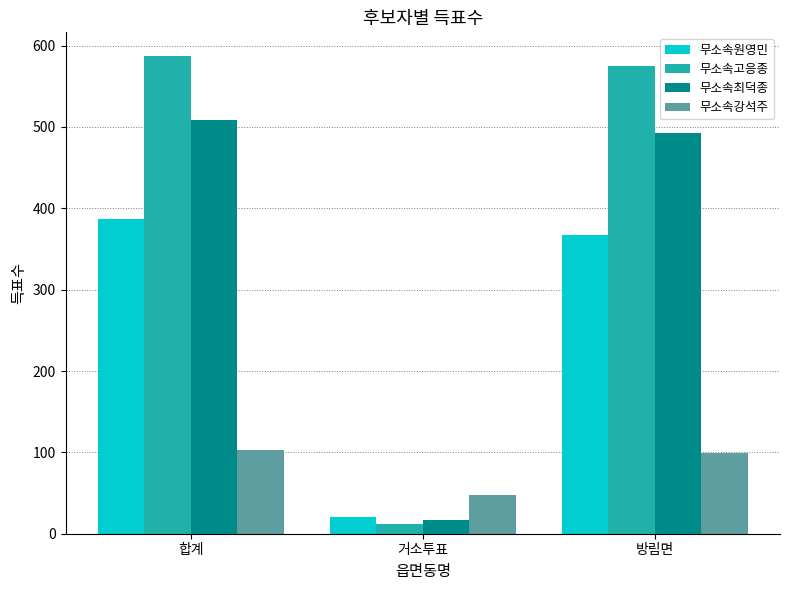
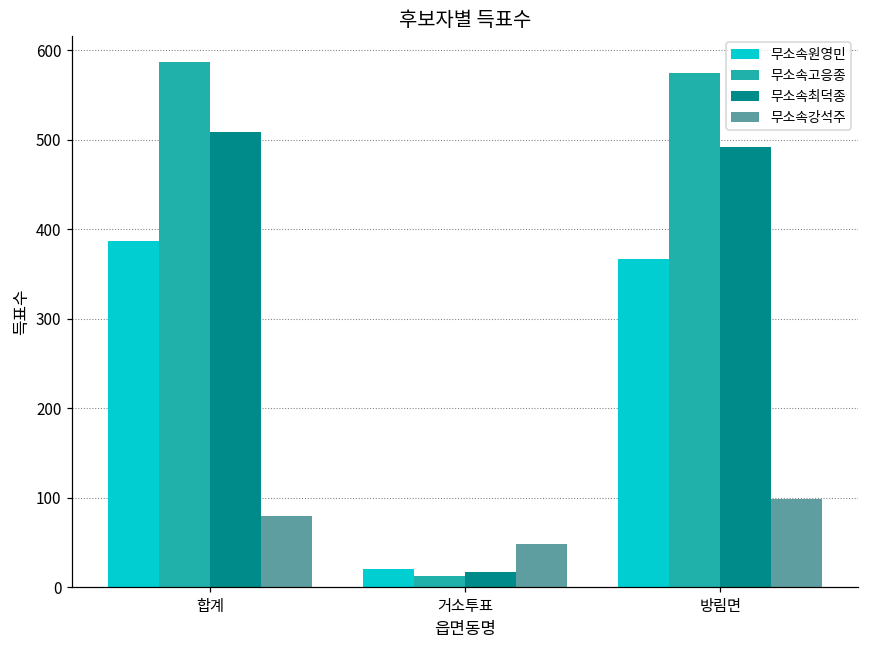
  {
    "무소속강석주": {
-     "합계": 100,
+     "합계": 80,
      "거소투표": 50,
      "방림면": 100
    }
  }
